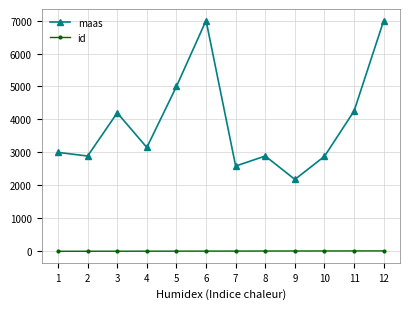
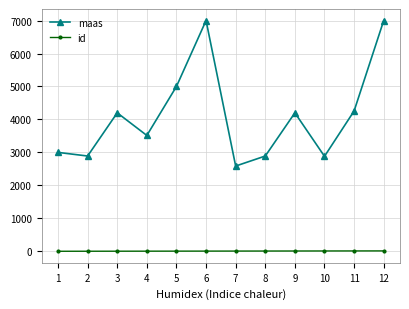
  {
    "maas": {
      "1": 3000,
      "2": 2900,
      "3": 4200,
-     "4": 3200,
+     "4": 3500,
      "5": 5000,
      "6": 7000,
      "7": 2600,
      "8": 2900,
-     "9": 2200,
+     "9": 4200,
      "10": 2900,
      "11": 4300,
      "12": 7000
    },
    "id": {
      "1": 0,
      "2": 0,
      "3": 0,
      "4": 0,
      "5": 0,
      "6": 0,
      "7": 0,
      "8": 0,
      "9": 0,
      "10": 0,
      "11": 0,
      "12": 0
    }
  }
